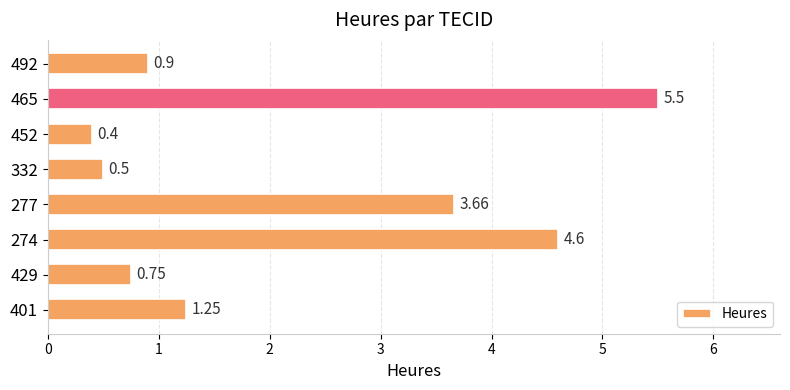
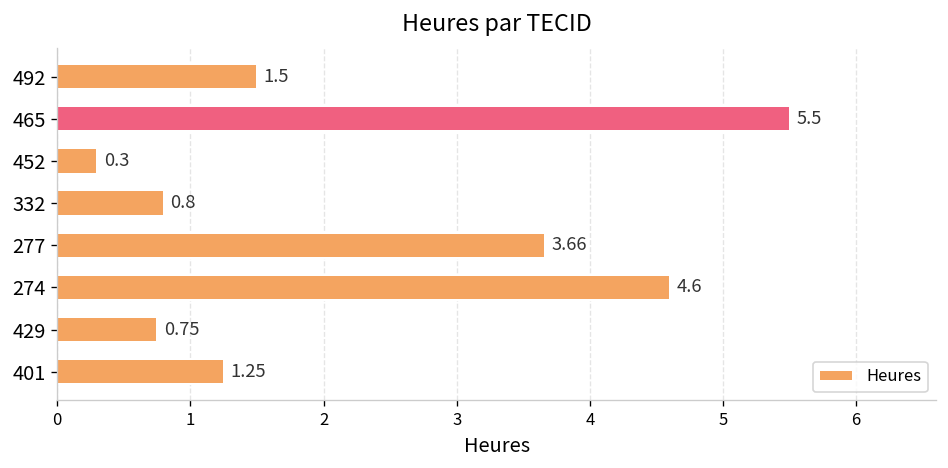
  {
-   "492": 0.9,
+   "492": 1.5,
    "465": 5.5,
-   "452": 0.4,
-   "332": 0.5,
+   "452": 0.3,
+   "332": 0.8,
    "277": 3.66,
    "274": 4.6,
    "429": 0.75,
    "401": 1.25
  }
